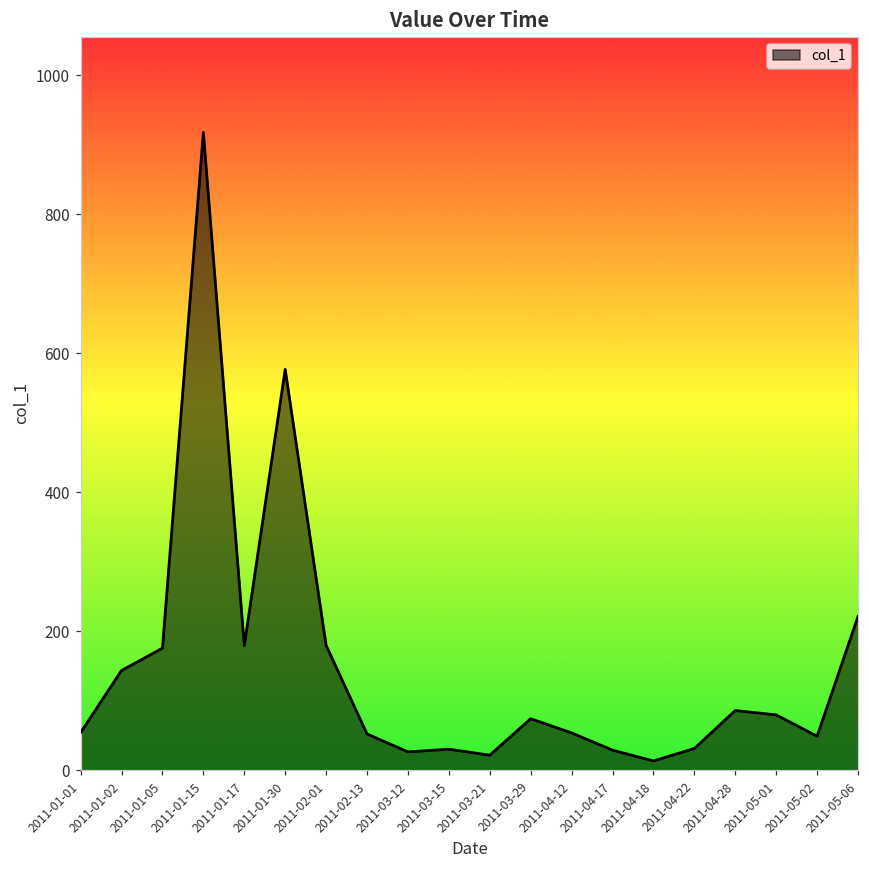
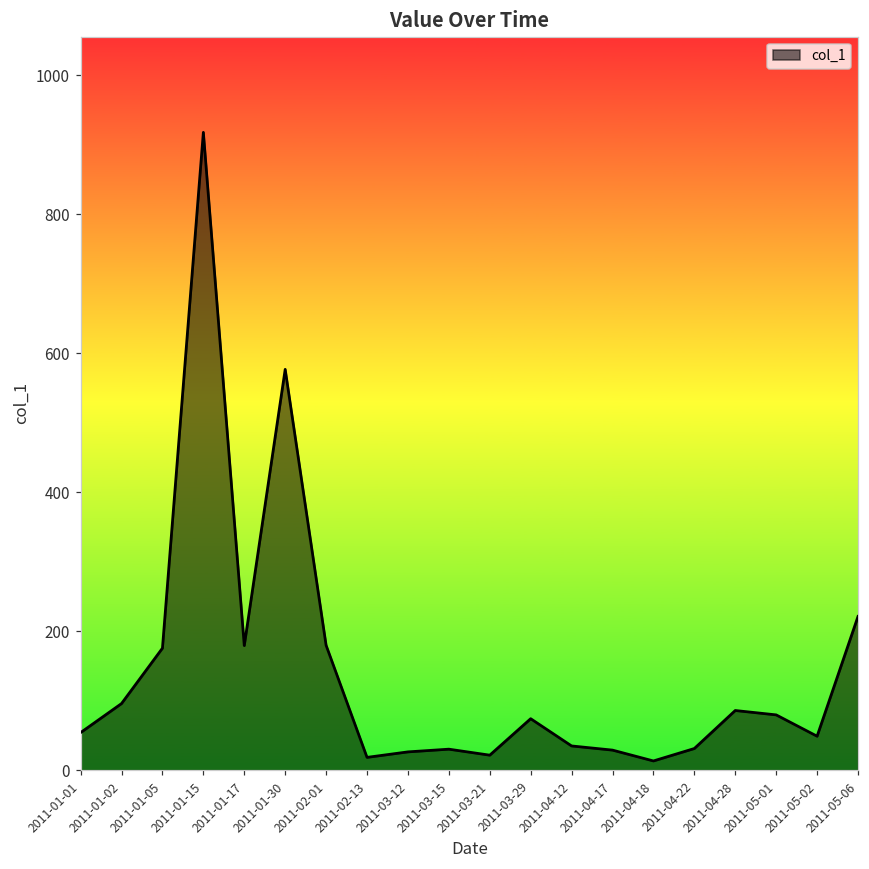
  {
    "2011-01-01": 50,
-   "2011-01-02": 140,
+   "2011-01-02": 100,
    "2011-01-05": 180,
    "2011-01-15": 920,
    "2011-01-17": 180,
    "2011-01-30": 580,
    "2011-02-01": 180,
-   "2011-02-13": 50,
+   "2011-02-13": 20,
    "2011-03-12": 30,
    "2011-03-15": 30,
    "2011-03-21": 20,
    "2011-03-29": 70,
-   "2011-04-12": 50,
+   "2011-04-12": 30,
    "2011-04-17": 30,
    "2011-04-18": 10,
    "2011-04-22": 30,
    "2011-04-28": 90,
    "2011-05-01": 80,
    "2011-05-02": 50,
    "2011-05-06": 220
  }
